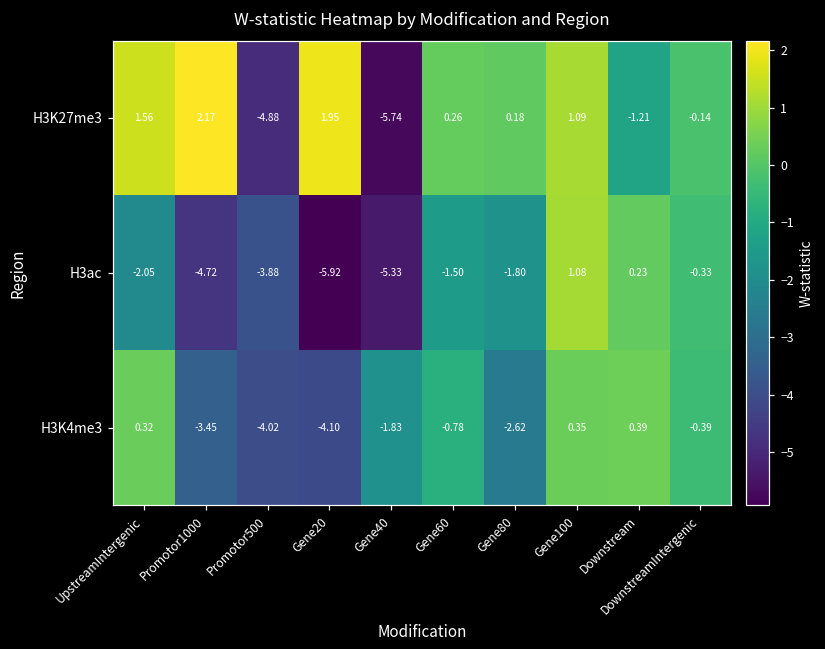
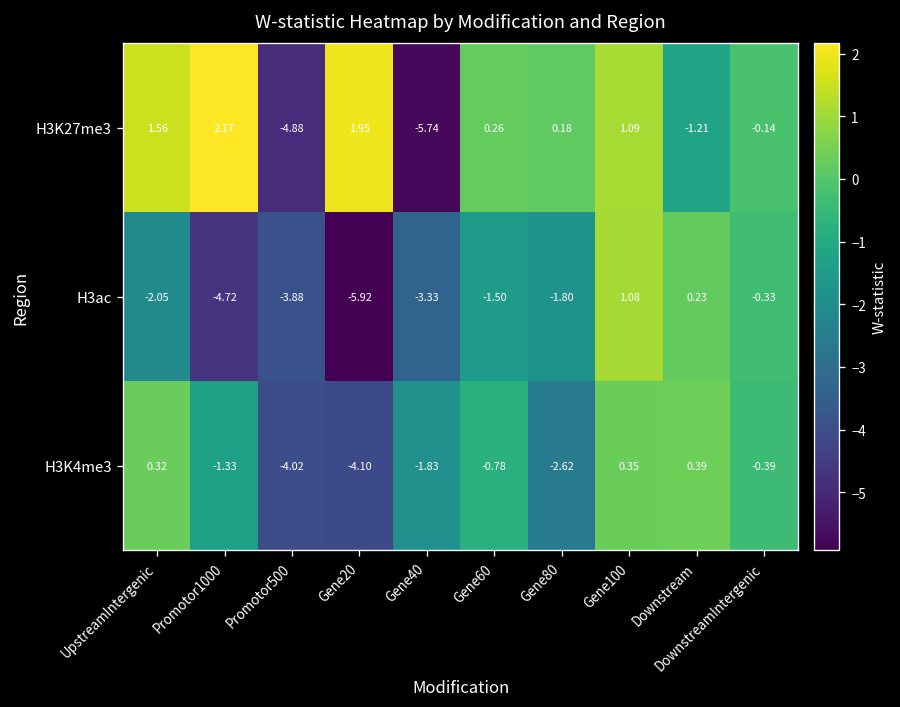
  {
    "H3K27me3": {
      "UpstreamIntergenic": 1.56,
      "Promotor1000": 2.17,
      "Promotor500": -4.88,
      "Gene20": 1.95,
      "Gene40": -5.74,
      "Gene60": 0.26,
      "Gene80": 0.18,
      "Gene100": 1.09,
      "Downstream": -1.21,
      "DownstreamIntergenic": -0.14
    },
    "H3ac": {
      "UpstreamIntergenic": -2.05,
      "Promotor1000": -4.72,
      "Promotor500": -3.88,
      "Gene20": -5.92,
-     "Gene40": -5.33,
+     "Gene40": -3.33,
      "Gene60": -1.50,
      "Gene80": -1.80,
      "Gene100": 1.08,
      "Downstream": 0.23,
      "DownstreamIntergenic": -0.33
    },
    "H3K4me3": {
      "UpstreamIntergenic": 0.32,
-     "Promotor1000": -3.45,
+     "Promotor1000": -1.33,
      "Promotor500": -4.02,
      "Gene20": -4.10,
      "Gene40": -1.83,
      "Gene60": -0.78,
      "Gene80": -2.62,
      "Gene100": 0.35,
      "Downstream": 0.39,
      "DownstreamIntergenic": -0.39
    }
  }
